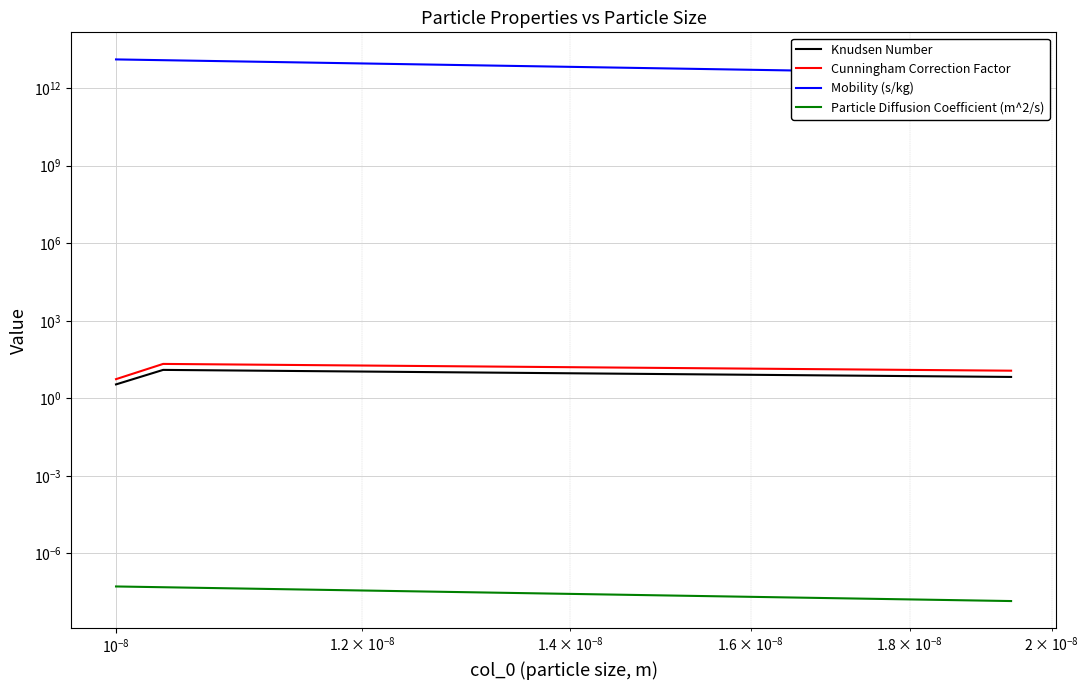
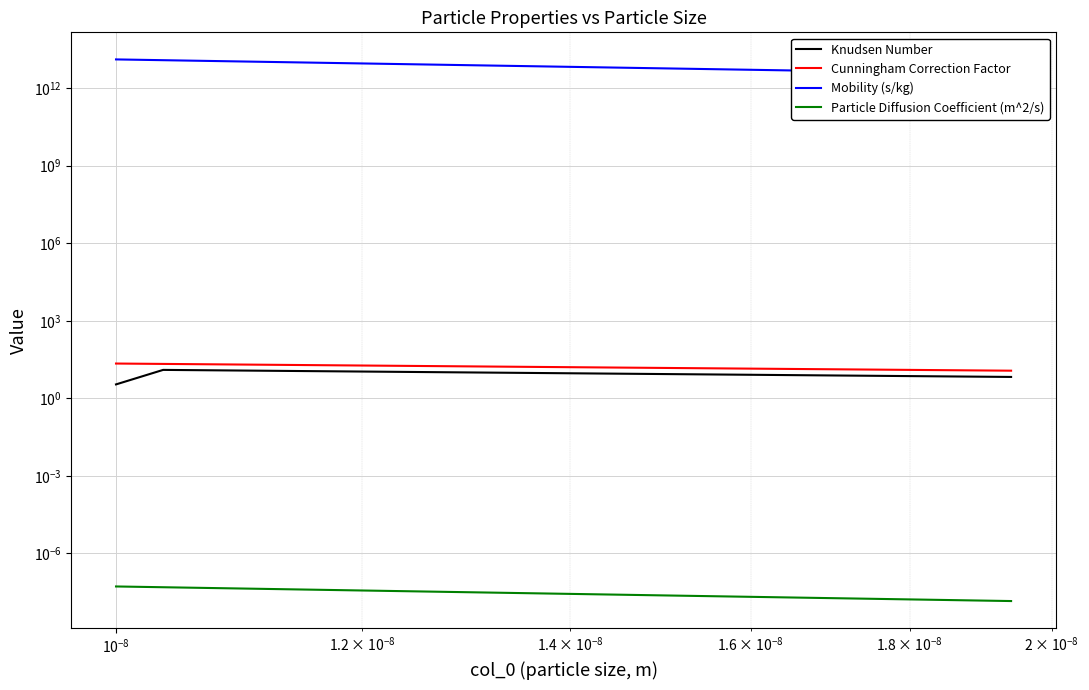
  {
    "Knudsen Number": {
      "10^-8": 3
    },
    "Cunningham Correction Factor": {
-     "10^-8": 6
+     "10^-8": 20
    },
    "Mobility (s/kg)": {
      "10^-8": 10000000000000
    },
    "Particle Diffusion Coefficient (m^2/s)": {
      "10^-8": 0.00000005
    }
  }
